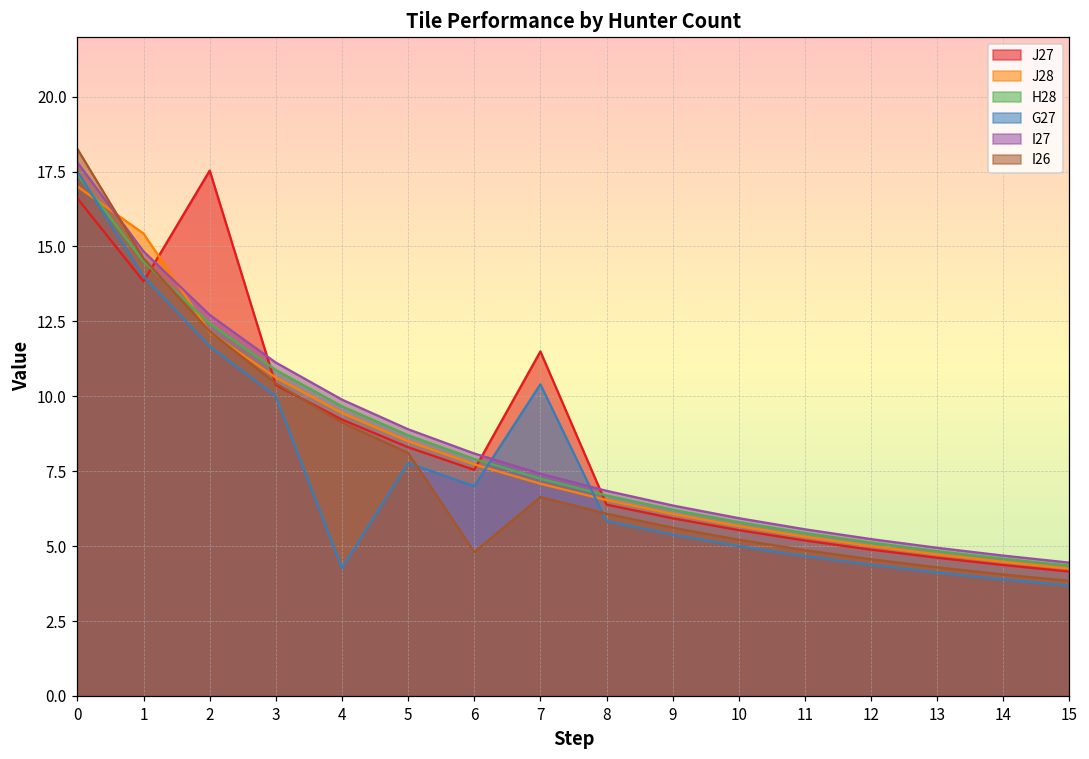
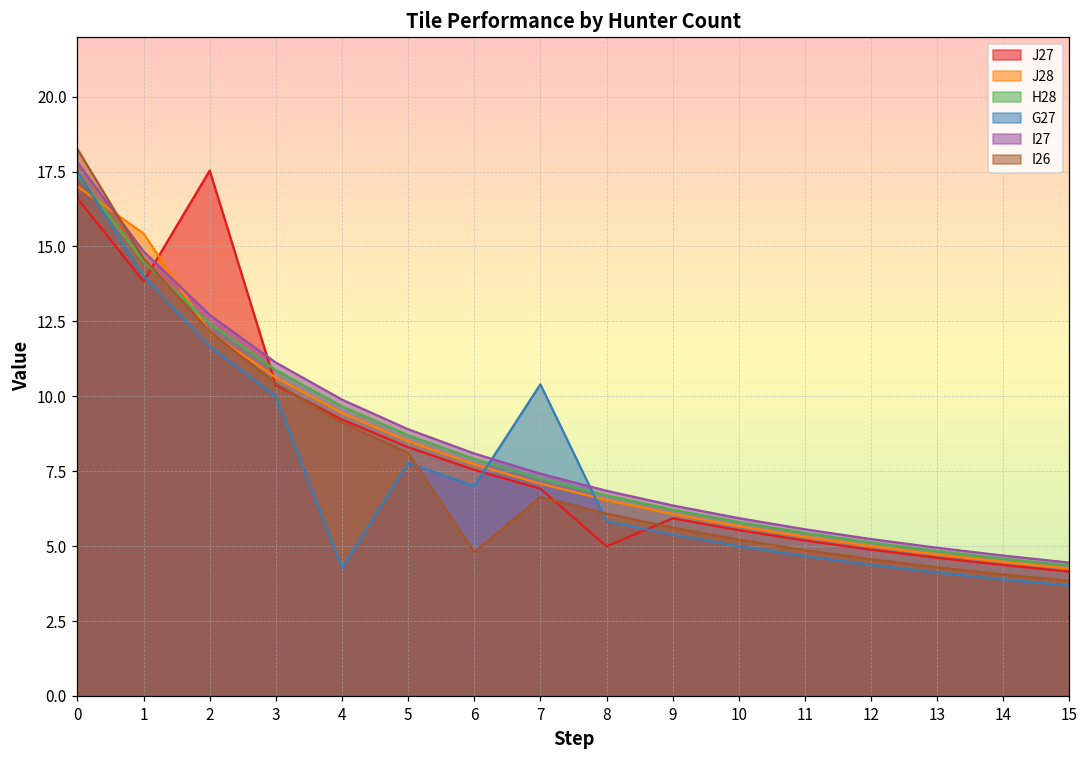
  {
    "J27": {
      "0": 16.6,
      "1": 13.8,
      "2": 17.5,
      "4": 9.2,
      "5": 8.3,
      "6": 7.5,
-     "7": 11.5,
-     "8": 6.4,
+     "7": 6.9,
+     "8": 5.0,
      "9": 5.9,
      "10": 5.5,
      "11": 5.2,
      "12": 4.9,
      "13": 4.6,
      "14": 4.4,
      "15": 4.2
    },
    "J28": {
      "0": 17.0,
      "1": 15.4,
      "3": 10.6,
      "4": 9.4,
      "5": 8.5,
      "6": 7.7,
      "7": 7.1,
      "8": 6.5,
      "9": 6.1,
      "10": 5.7,
      "11": 5.3,
      "12": 5.0,
      "13": 4.7,
      "14": 4.5,
      "15": 4.3
    },
    "H28": {
      "0": 17.4,
      "1": 14.5,
      "2": 12.4,
      "3": 10.9,
      "4": 9.7,
      "5": 8.7,
      "6": 7.9,
      "7": 7.3,
      "8": 6.7,
      "9": 6.2,
      "10": 5.8,
      "11": 5.4,
      "12": 5.1,
      "13": 4.8,
      "14": 4.6,
      "15": 4.4
    },
    "G27": {
      "0": 17.5,
      "1": 14.0,
      "2": 11.7,
      "3": 10.0,
      "4": 4.3,
      "5": 7.8,
      "6": 7.0,
      "7": 10.4,
      "8": 5.8,
      "9": 5.4,
      "10": 5.0,
      "11": 4.7,
      "12": 4.4,
      "13": 4.1,
      "14": 3.9,
      "15": 3.7
    },
    "I27": {
      "0": 17.8,
      "1": 14.8,
      "2": 12.7,
      "3": 11.1,
      "4": 9.9,
      "5": 8.9,
      "6": 8.1,
      "7": 7.4,
      "8": 6.8,
      "9": 6.4,
      "10": 5.9,
      "11": 5.6,
      "12": 5.2,
      "13": 4.9,
      "14": 4.7,
      "15": 4.5
    },
    "I26": {
      "0": 18.3,
      "1": 14.6,
      "4": 9.1,
      "5": 8.1,
      "6": 4.8,
      "7": 6.6,
      "8": 6.1,
      "9": 5.6,
      "10": 5.2,
      "11": 4.9,
      "12": 4.6,
      "13": 4.3,
      "14": 4.1,
      "15": 3.8
    }
  }
